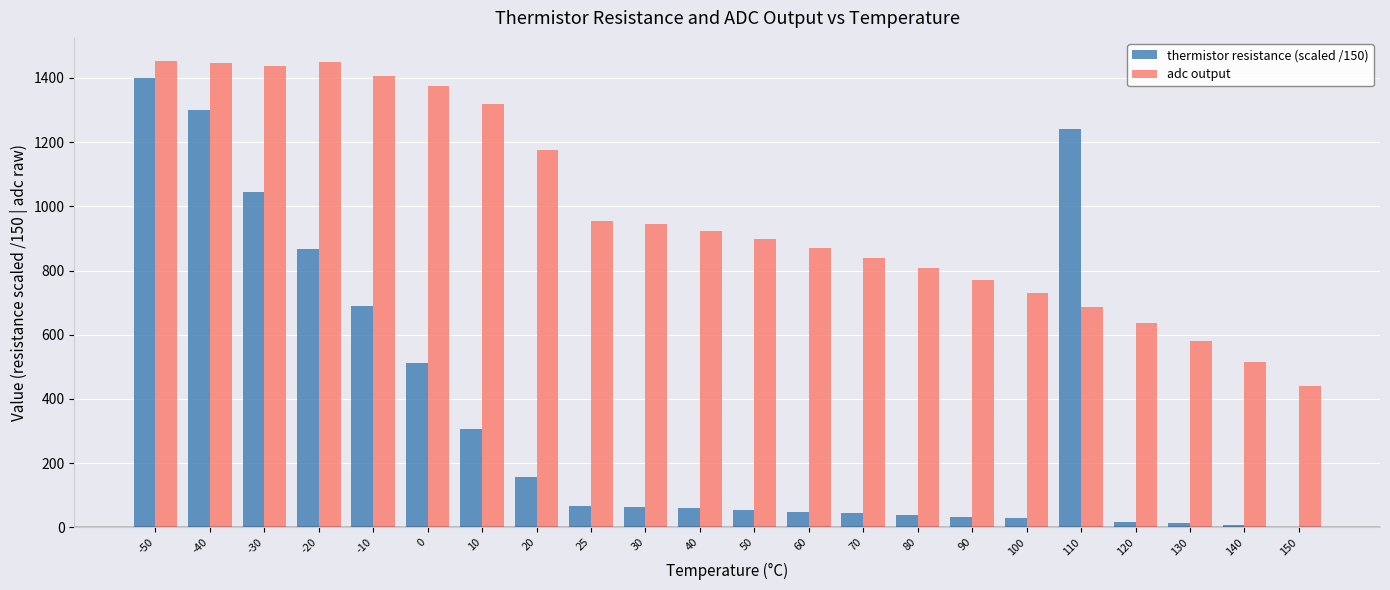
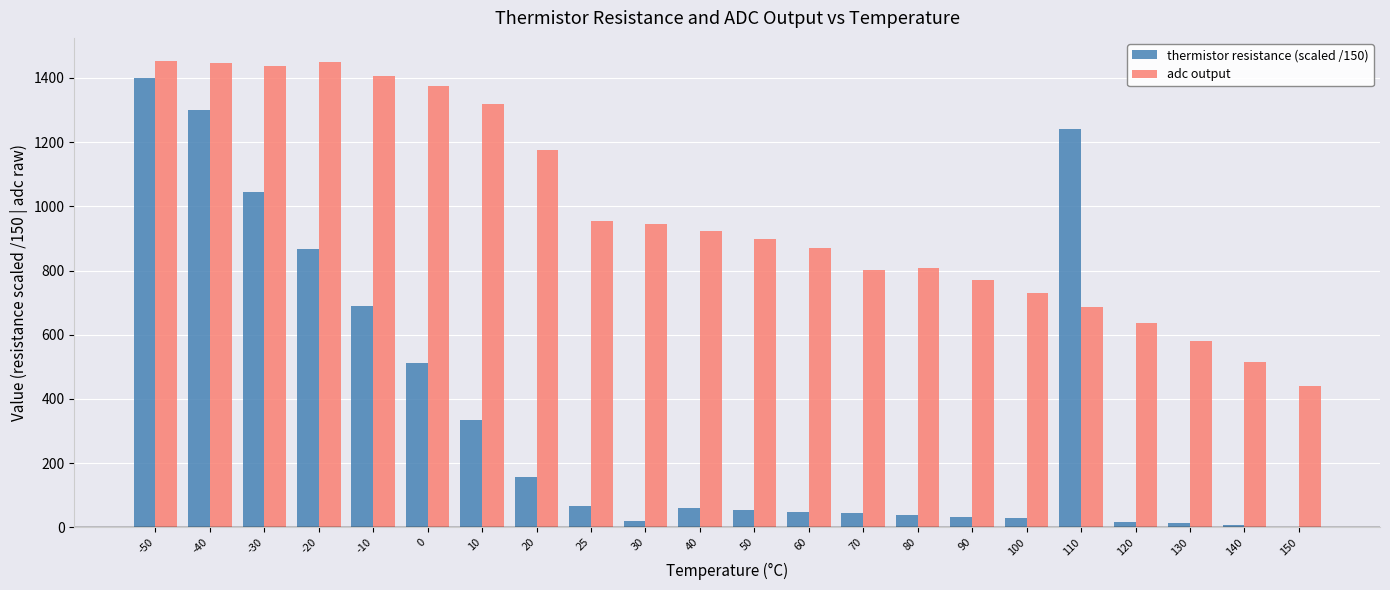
  {
    "thermistor resistance (scaled /150)": {
      "-50": 1400,
      "-40": 1300,
      "-30": 1040,
      "-20": 870,
      "-10": 690,
      "0": 510,
-     "10": 310,
+     "10": 330,
      "20": 160,
      "25": 70,
-     "30": 60,
+     "30": 20,
      "40": 60,
      "50": 50,
      "60": 50,
      "70": 40,
      "80": 40,
      "90": 30,
      "100": 30,
      "110": 1240,
      "120": 20,
      "130": 10
    },
    "adc output": {
      "-50": 1450,
      "-40": 1450,
      "-30": 1440,
      "-20": 1450,
      "-10": 1410,
      "0": 1380,
      "10": 1320,
      "20": 1170,
      "25": 960,
      "30": 940,
      "40": 920,
      "50": 900,
      "60": 870,
-     "70": 840,
+     "70": 800,
      "80": 810,
      "90": 770,
      "100": 730,
      "110": 690,
      "120": 640,
      "130": 580,
      "140": 520,
      "150": 440
    }
  }
